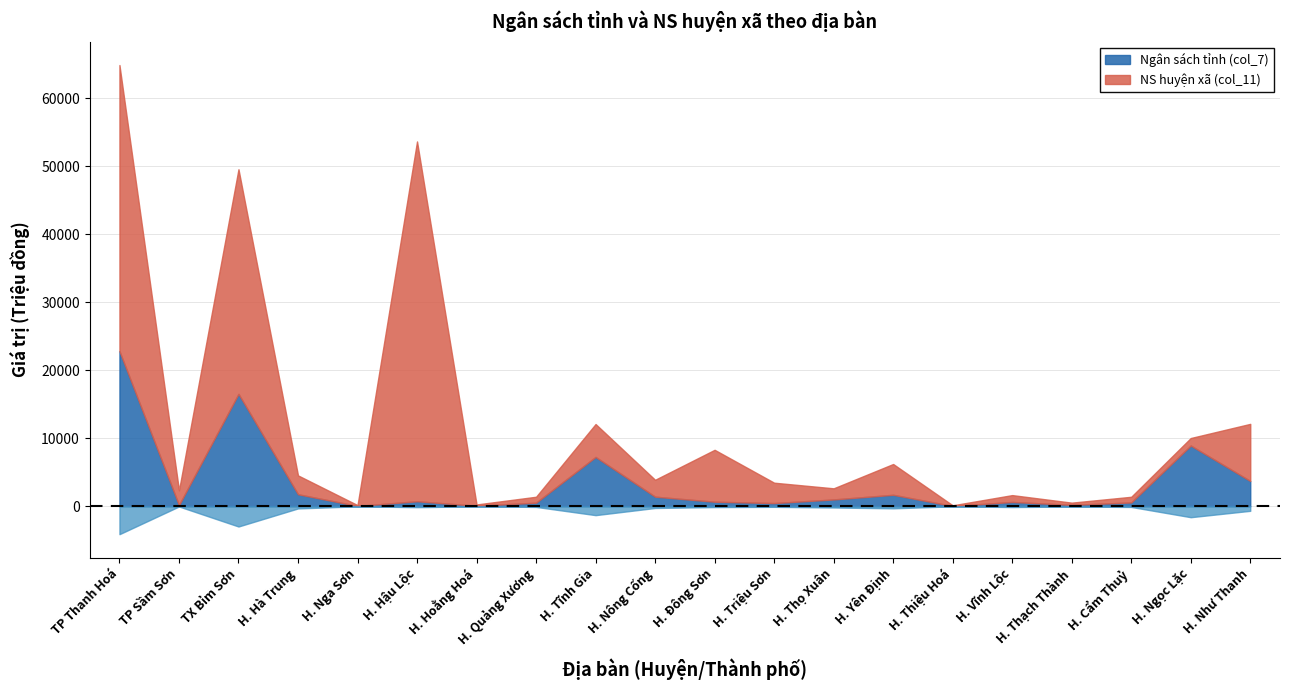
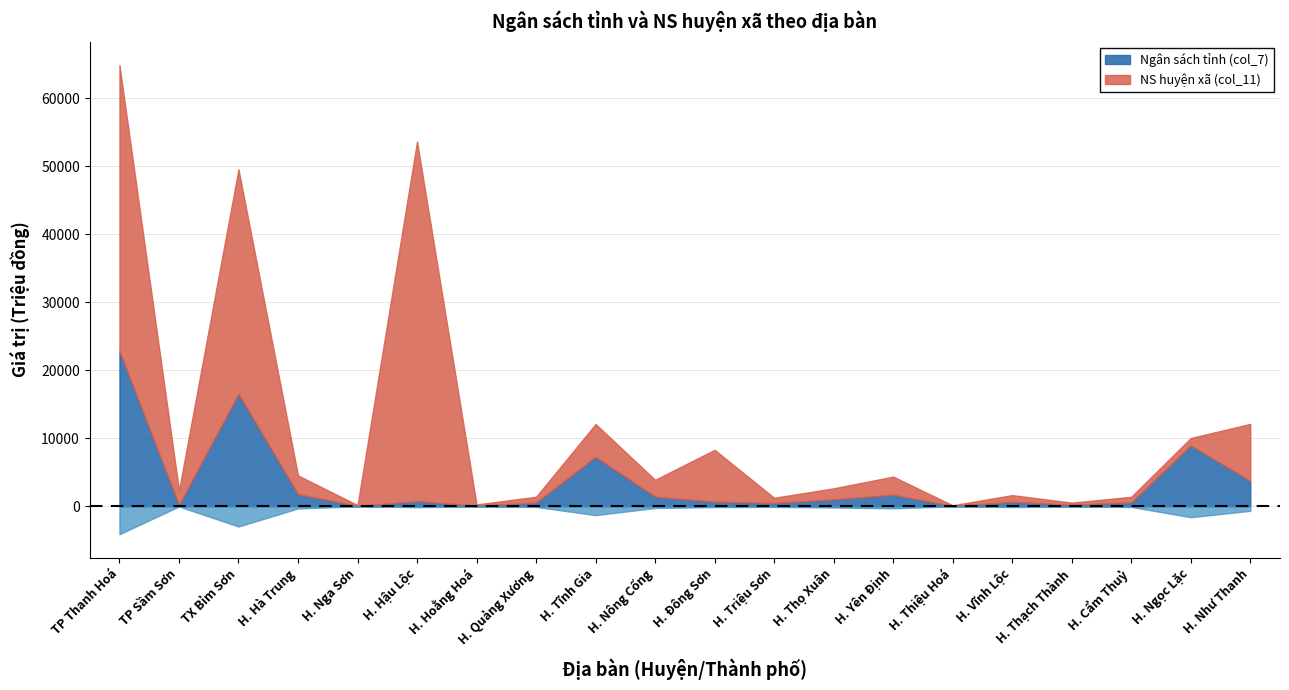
  {
    "Ngân sách tỉnh (col_7)": {
      "TP Thanh Hoá": 23000,
      "TX Bỉm Sơn": 17000,
      "H. Hà Trung": 2000,
      "H. Hậu Lộc": 1000,
      "H. Quảng Xương": 1000,
      "H. Tĩnh Gia": 7000,
      "H. Nông Cống": 1000,
      "H. Đông Sơn": 1000,
      "H. Triệu Sơn": 0,
      "H. Thọ Xuân": 1000,
      "H. Yên Định": 2000,
      "H. Vĩnh Lộc": 1000,
      "H. Cẩm Thuỷ": 1000,
      "H. Ngọc Lặc": 9000,
      "H. Như Thanh": 4000
    },
    "NS huyện xã (col_11)": {
      "TP Thanh Hoá": 42000,
      "TP Sầm Sơn": 2000,
      "TX Bỉm Sơn": 33000,
      "H. Hà Trung": 3000,
      "H. Hậu Lộc": 53000,
      "H. Quảng Xương": 1000,
      "H. Tĩnh Gia": 5000,
      "H. Nông Cống": 2000,
      "H. Đông Sơn": 8000,
-     "H. Triệu Sơn": 3000,
+     "H. Triệu Sơn": 1000,
      "H. Thọ Xuân": 2000,
-     "H. Yên Định": 5000,
+     "H. Yên Định": 3000,
      "H. Vĩnh Lộc": 1000,
      "H. Cẩm Thuỷ": 1000,
      "H. Ngọc Lặc": 1000,
      "H. Như Thanh": 8000
    }
  }
